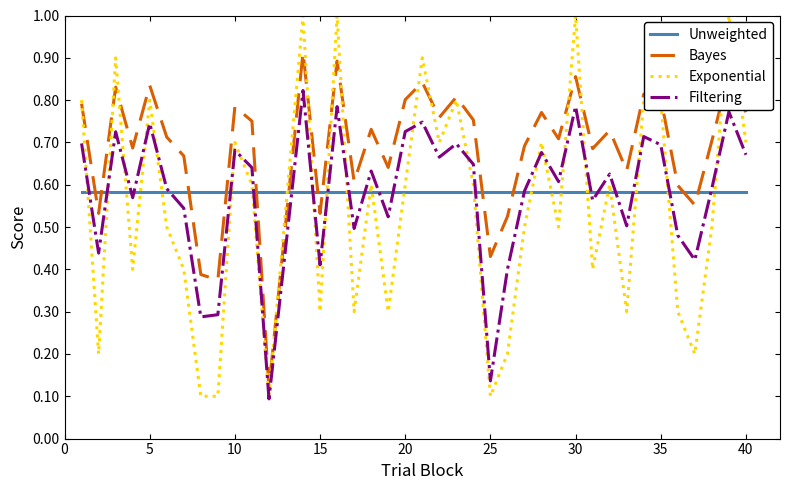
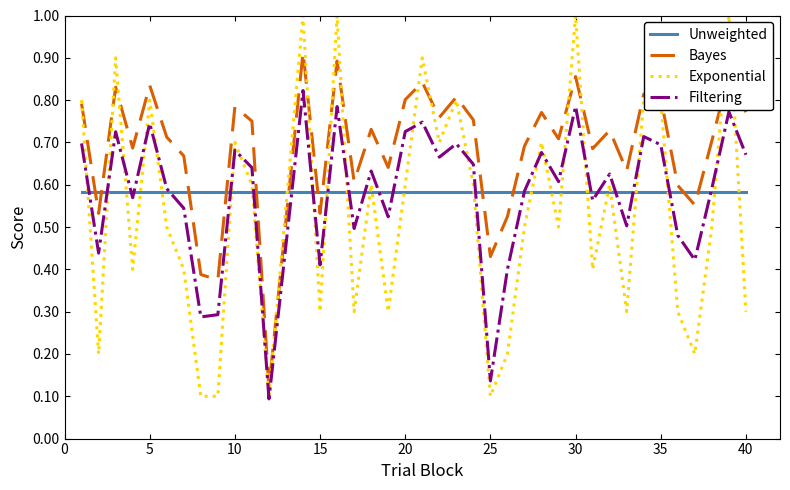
  {
    "Unweighted": {
      "5": 0.58,
      "10": 0.58,
      "15": 0.58,
      "20": 0.58,
      "25": 0.58,
      "30": 0.58,
      "35": 0.58,
      "40": 0.58
    },
    "Bayes": {
      "5": 0.83,
      "10": 0.78,
      "15": 0.53,
      "20": 0.80,
      "25": 0.43,
      "30": 0.86,
      "40": 0.77
    },
    "Exponential": {
      "5": 0.80,
      "10": 0.70,
      "15": 0.30,
      "20": 0.60,
      "25": 0.10,
      "30": 1.00,
-     "40": 0.70
+     "40": 0.30
    },
    "Filtering": {
      "5": 0.75,
      "10": 0.68,
      "15": 0.41,
      "20": 0.73,
      "25": 0.14,
      "30": 0.79,
      "35": 0.69,
      "40": 0.67
    }
  }
